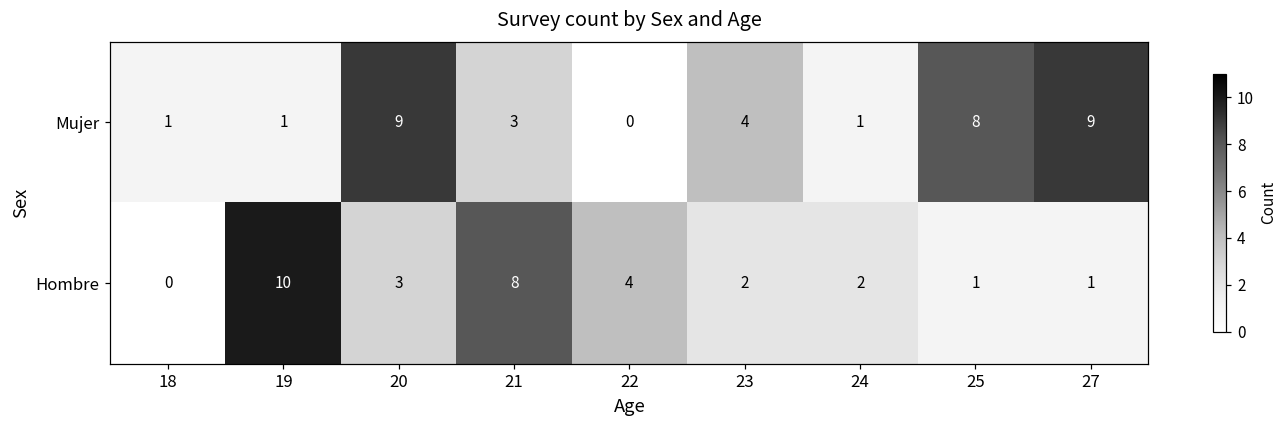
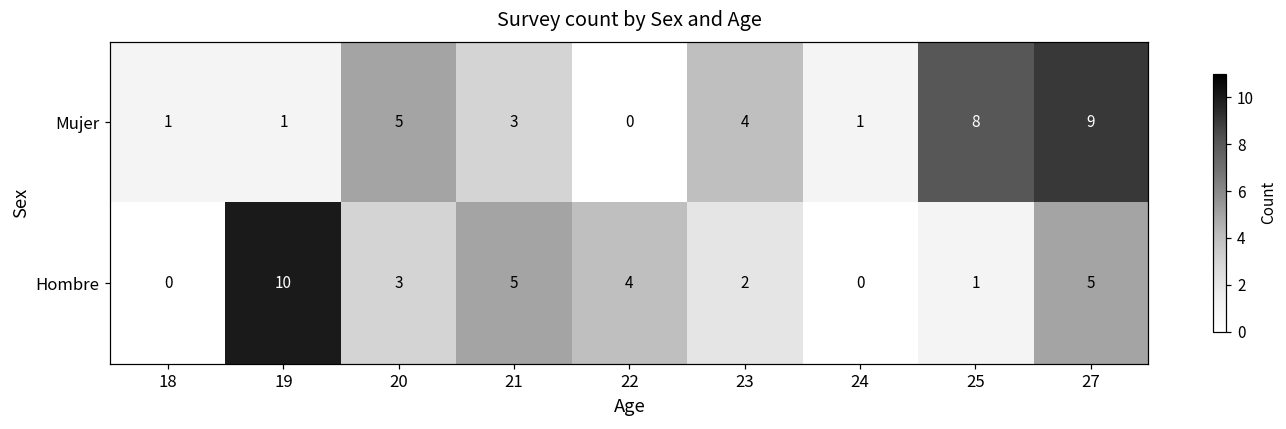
  {
    "Mujer": {
      "18": 1,
      "19": 1,
-     "20": 9,
+     "20": 5,
      "21": 3,
      "22": 0,
      "23": 4,
      "24": 1,
      "25": 8,
      "27": 9
    },
    "Hombre": {
      "18": 0,
      "19": 10,
      "20": 3,
-     "21": 8,
+     "21": 5,
      "22": 4,
      "23": 2,
-     "24": 2,
+     "24": 0,
      "25": 1,
-     "27": 1
+     "27": 5
    }
  }
